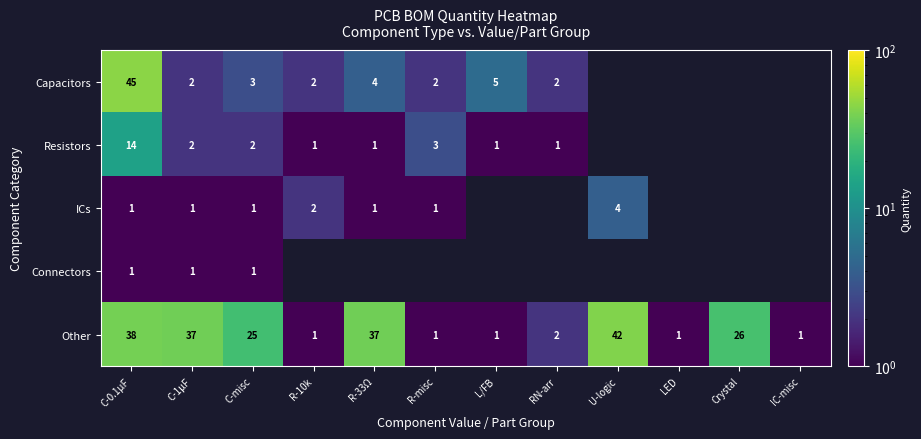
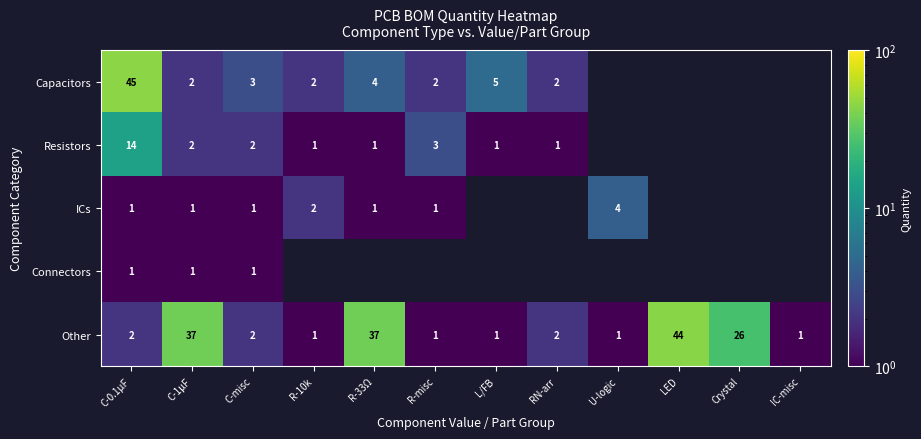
  {
    "Capacitors": {
      "C-0.1µF": 45,
      "C-1µF": 2,
      "C-misc": 3,
      "R-10k": 2,
      "R-33Ω": 4,
      "R-misc": 2,
      "L/FB": 5,
      "RN-arr": 2
    },
    "Resistors": {
      "C-0.1µF": 14,
      "C-1µF": 2,
      "C-misc": 2,
      "R-10k": 1,
      "R-33Ω": 1,
      "R-misc": 3,
      "L/FB": 1,
      "RN-arr": 1
    },
    "ICs": {
      "C-0.1µF": 1,
      "C-1µF": 1,
      "C-misc": 1,
      "R-10k": 2,
      "R-33Ω": 1,
      "R-misc": 1,
      "U-logic": 4
    },
    "Connectors": {
      "C-0.1µF": 1,
      "C-1µF": 1,
      "C-misc": 1
    },
    "Other": {
-     "C-0.1µF": 38,
+     "C-0.1µF": 2,
      "C-1µF": 37,
-     "C-misc": 25,
+     "C-misc": 2,
      "R-10k": 1,
      "R-33Ω": 37,
      "R-misc": 1,
      "L/FB": 1,
      "RN-arr": 2,
-     "U-logic": 42,
-     "LED": 1,
+     "U-logic": 1,
+     "LED": 44,
      "Crystal": 26,
      "IC-misc": 1
    }
  }
